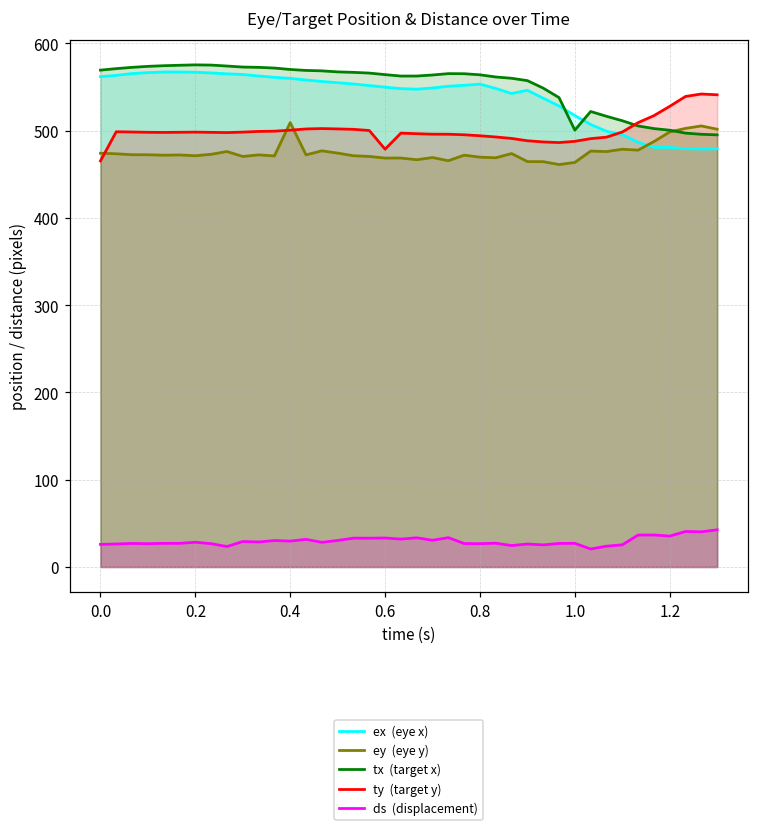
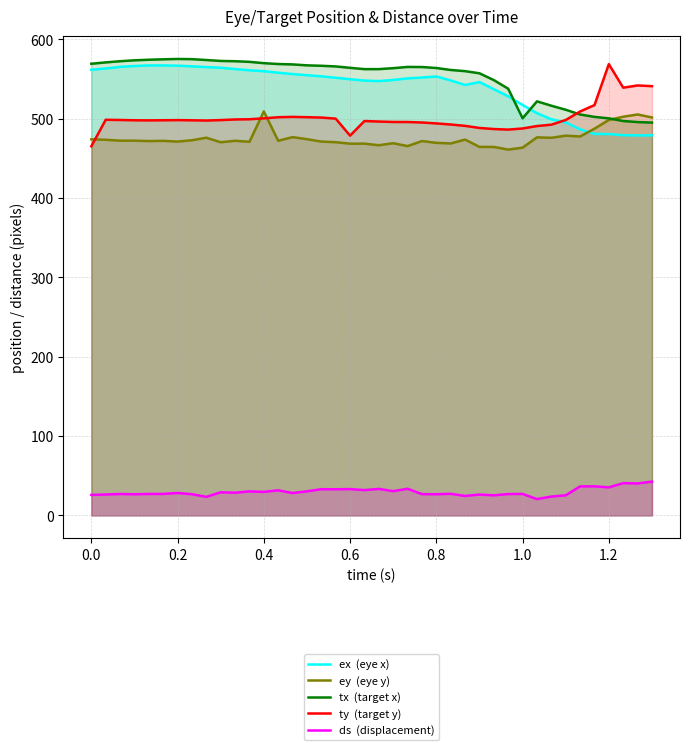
  {
    "ex (eye x)": {
      "0.0": 560,
      "0.2": 570,
      "0.4": 560,
      "0.6": 550,
      "0.8": 550,
      "1.0": 520,
      "1.2": 480
    },
    "ey (eye y)": {
      "0.0": 470,
      "0.2": 470,
      "0.4": 510,
      "0.6": 470,
      "0.8": 470,
      "1.0": 460
    },
    "tx (target x)": {
      "0.0": 570,
      "0.2": 580,
      "0.4": 570,
      "0.6": 560,
      "0.8": 560,
      "1.0": 500
    },
    "ty (target y)": {
      "0.0": 470,
      "0.2": 500,
      "0.4": 500,
      "0.6": 480,
      "0.8": 490,
      "1.0": 490,
-     "1.2": 530
+     "1.2": 570
    },
    "ds (displacement)": {
      "0.0": 30,
      "0.2": 30,
      "0.4": 30,
      "0.6": 30,
      "0.8": 30,
      "1.0": 30,
      "1.2": 40
    }
  }
